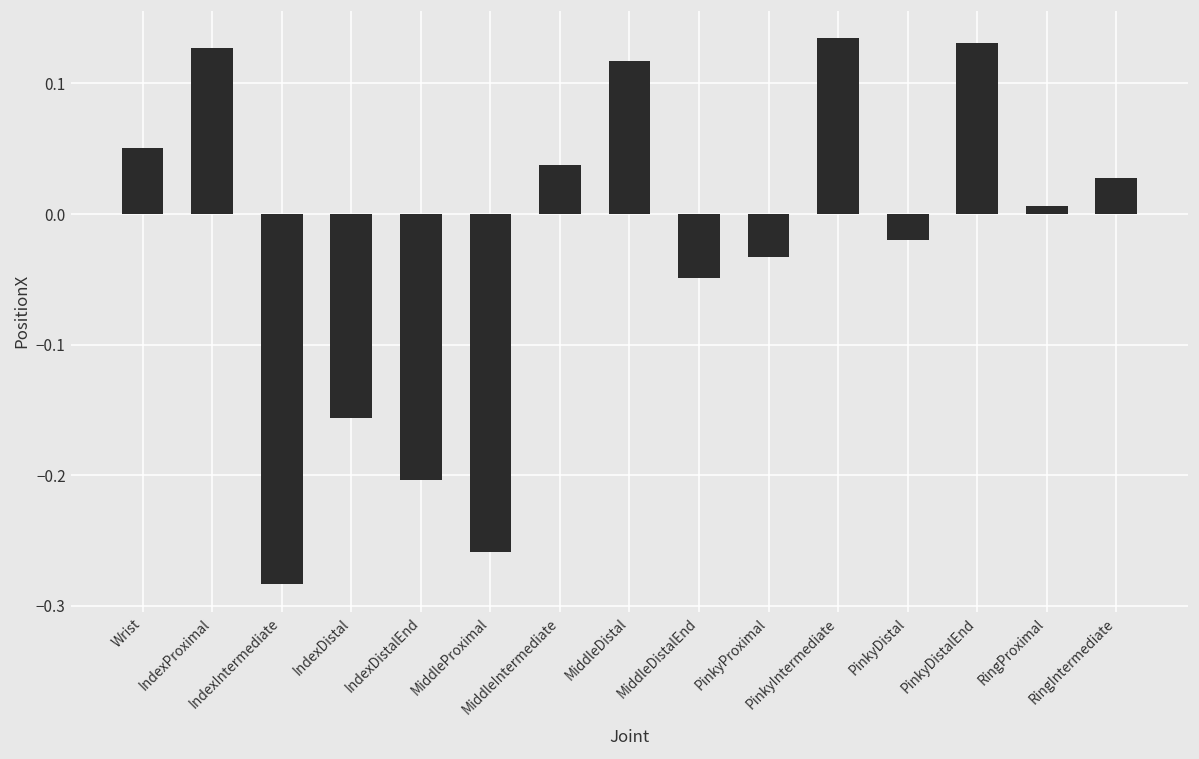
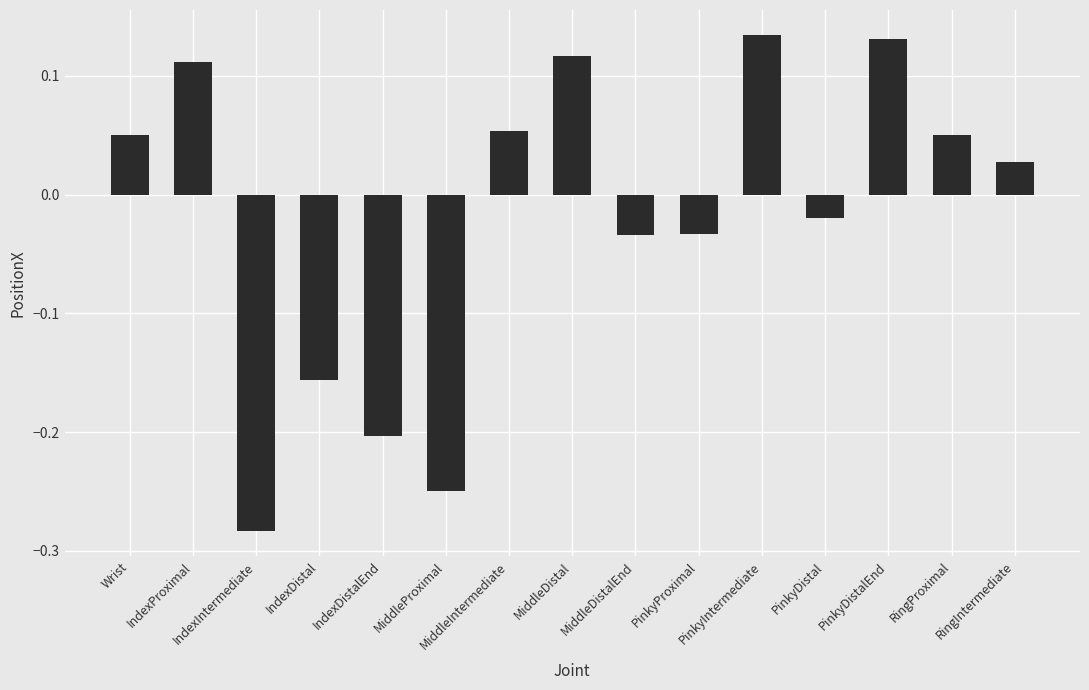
  {
    "Wrist": 0.050,
-   "IndexProximal": 0.127,
+   "IndexProximal": 0.111,
    "IndexIntermediate": -0.284,
    "IndexDistal": -0.156,
    "IndexDistalEnd": -0.203,
-   "MiddleProximal": -0.259,
-   "MiddleIntermediate": 0.038,
+   "MiddleProximal": -0.249,
+   "MiddleIntermediate": 0.054,
    "MiddleDistal": 0.117,
-   "MiddleDistalEnd": -0.049,
+   "MiddleDistalEnd": -0.034,
    "PinkyProximal": -0.033,
    "PinkyIntermediate": 0.135,
    "PinkyDistal": -0.020,
    "PinkyDistalEnd": 0.131,
-   "RingProximal": 0.006,
+   "RingProximal": 0.051,
    "RingIntermediate": 0.027
  }
